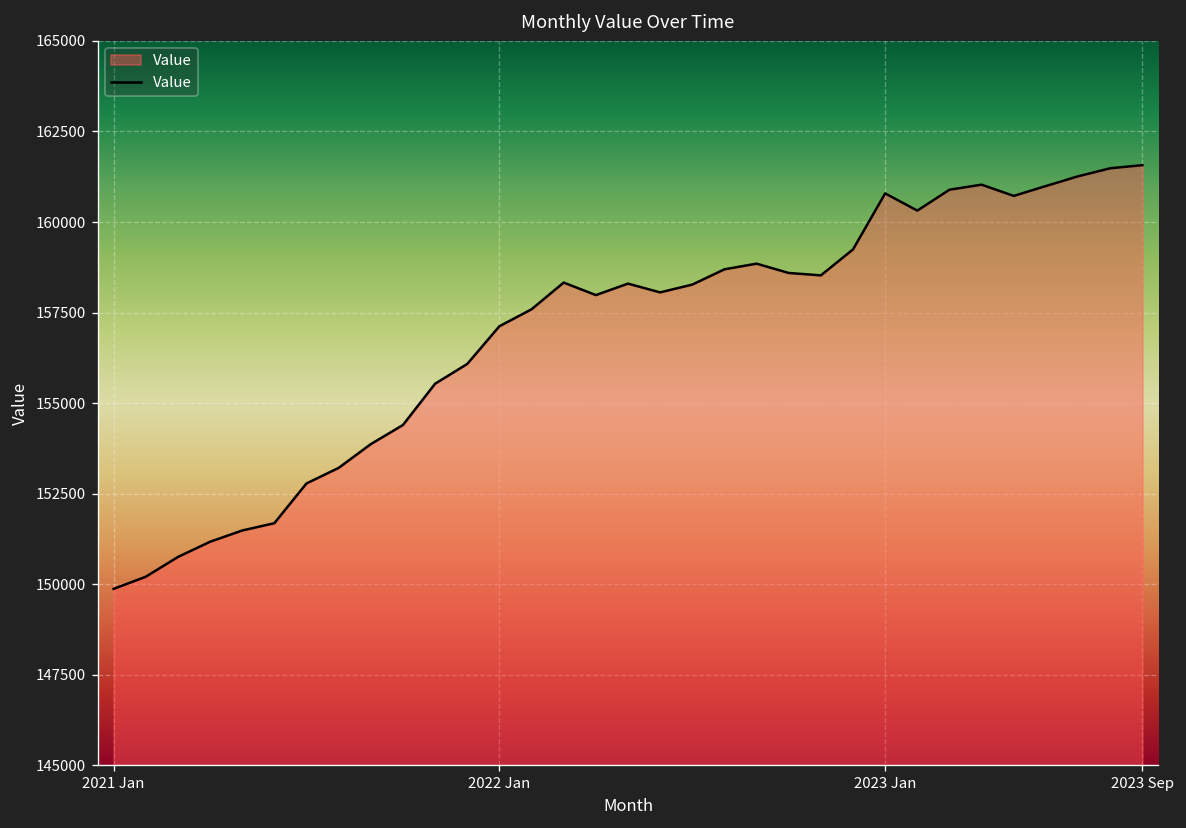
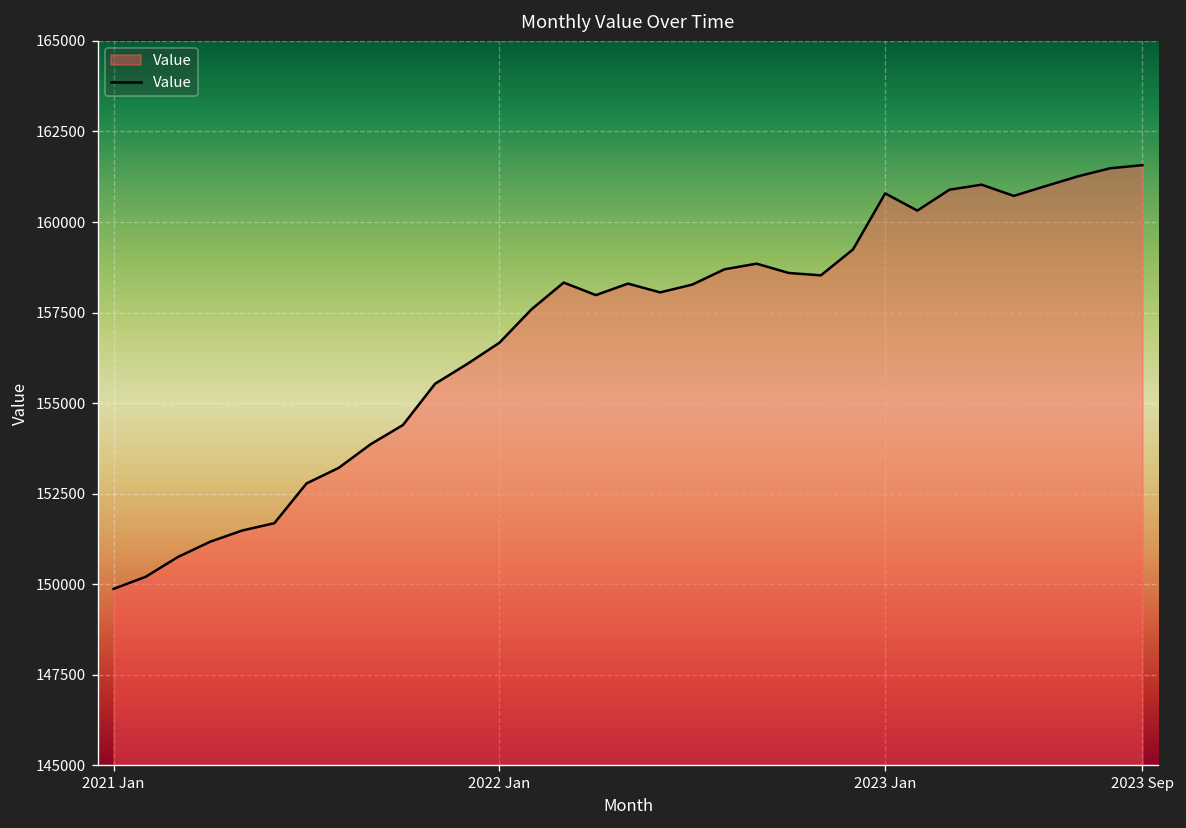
  {
    "2021 Jan": 149900,
-   "2022 Jan": 157100,
+   "2022 Jan": 156700,
    "2023 Jan": 160800,
    "2023 Sep": 161600
  }
